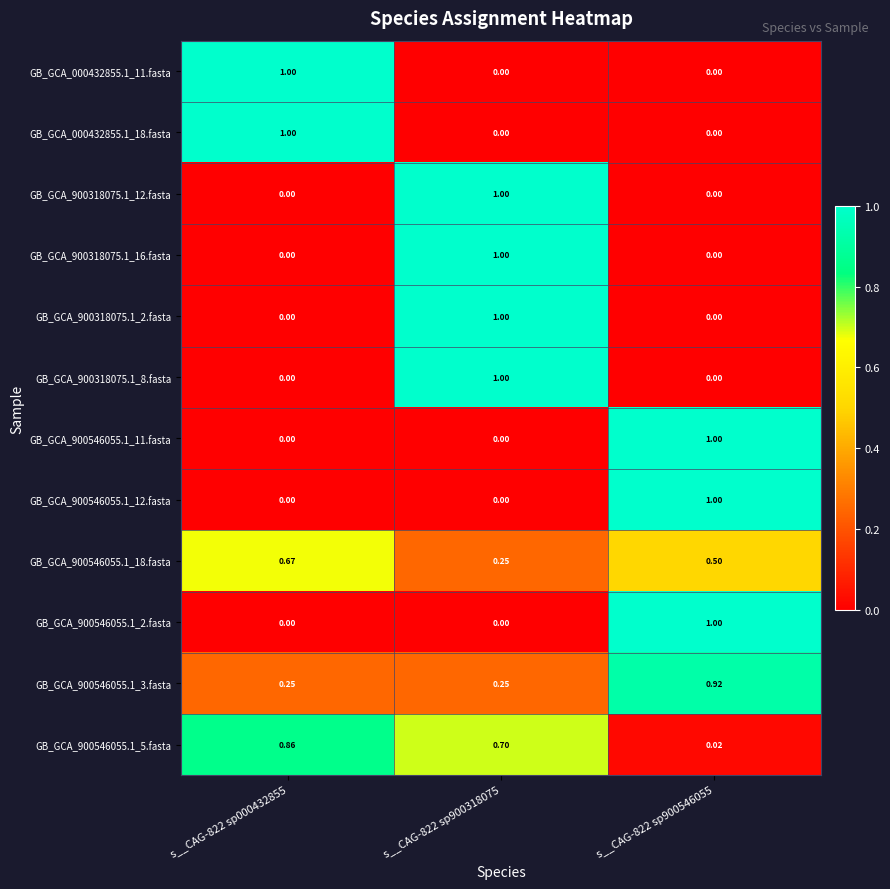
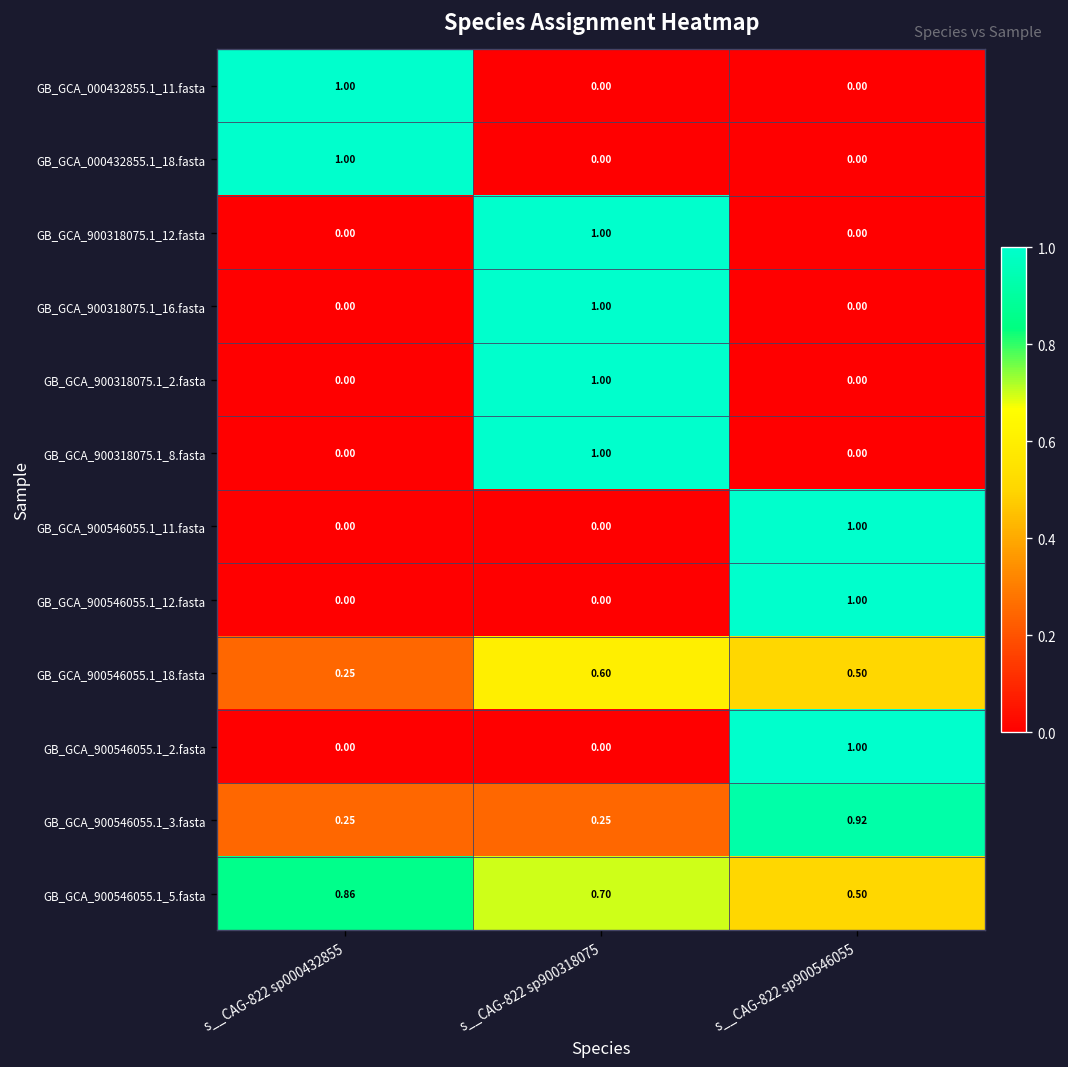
  {
    "GB_GCA_000432855.1_11.fasta": {
      "s__CAG-822 sp000432855": 1.00,
      "s__CAG-822 sp900318075": 0.00,
      "s__CAG-822 sp900546055": 0.00
    },
    "GB_GCA_000432855.1_18.fasta": {
      "s__CAG-822 sp000432855": 1.00,
      "s__CAG-822 sp900318075": 0.00,
      "s__CAG-822 sp900546055": 0.00
    },
    "GB_GCA_900318075.1_12.fasta": {
      "s__CAG-822 sp000432855": 0.00,
      "s__CAG-822 sp900318075": 1.00,
      "s__CAG-822 sp900546055": 0.00
    },
    "GB_GCA_900318075.1_16.fasta": {
      "s__CAG-822 sp000432855": 0.00,
      "s__CAG-822 sp900318075": 1.00,
      "s__CAG-822 sp900546055": 0.00
    },
    "GB_GCA_900318075.1_2.fasta": {
      "s__CAG-822 sp000432855": 0.00,
      "s__CAG-822 sp900318075": 1.00,
      "s__CAG-822 sp900546055": 0.00
    },
    "GB_GCA_900318075.1_8.fasta": {
      "s__CAG-822 sp000432855": 0.00,
      "s__CAG-822 sp900318075": 1.00,
      "s__CAG-822 sp900546055": 0.00
    },
    "GB_GCA_900546055.1_11.fasta": {
      "s__CAG-822 sp000432855": 0.00,
      "s__CAG-822 sp900318075": 0.00,
      "s__CAG-822 sp900546055": 1.00
    },
    "GB_GCA_900546055.1_12.fasta": {
      "s__CAG-822 sp000432855": 0.00,
      "s__CAG-822 sp900318075": 0.00,
      "s__CAG-822 sp900546055": 1.00
    },
    "GB_GCA_900546055.1_18.fasta": {
-     "s__CAG-822 sp000432855": 0.67,
-     "s__CAG-822 sp900318075": 0.25,
+     "s__CAG-822 sp000432855": 0.25,
+     "s__CAG-822 sp900318075": 0.60,
      "s__CAG-822 sp900546055": 0.50
    },
    "GB_GCA_900546055.1_2.fasta": {
      "s__CAG-822 sp000432855": 0.00,
      "s__CAG-822 sp900318075": 0.00,
      "s__CAG-822 sp900546055": 1.00
    },
    "GB_GCA_900546055.1_3.fasta": {
      "s__CAG-822 sp000432855": 0.25,
      "s__CAG-822 sp900318075": 0.25,
      "s__CAG-822 sp900546055": 0.92
    },
    "GB_GCA_900546055.1_5.fasta": {
      "s__CAG-822 sp000432855": 0.86,
      "s__CAG-822 sp900318075": 0.70,
-     "s__CAG-822 sp900546055": 0.02
+     "s__CAG-822 sp900546055": 0.50
    }
  }
